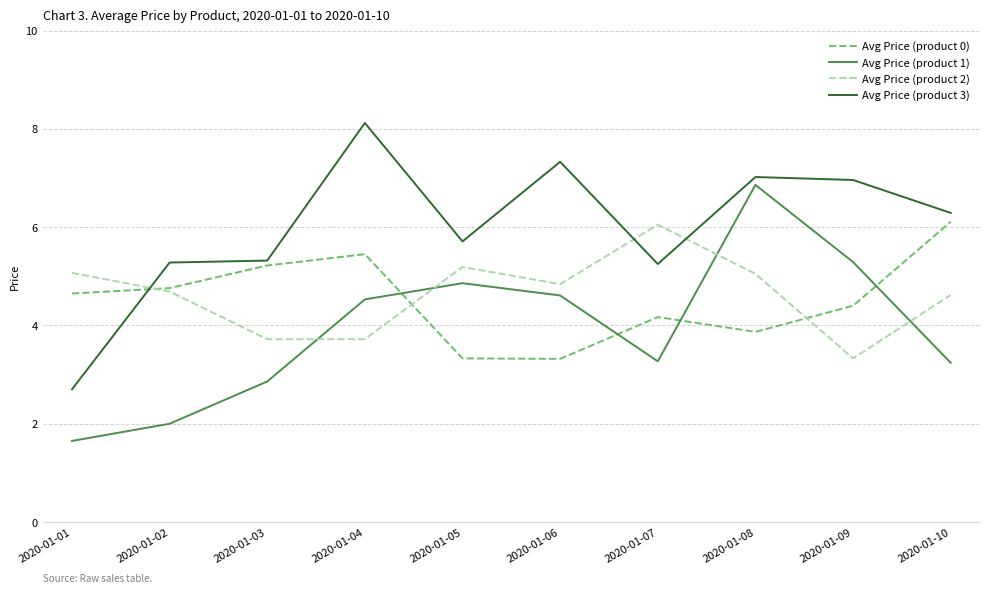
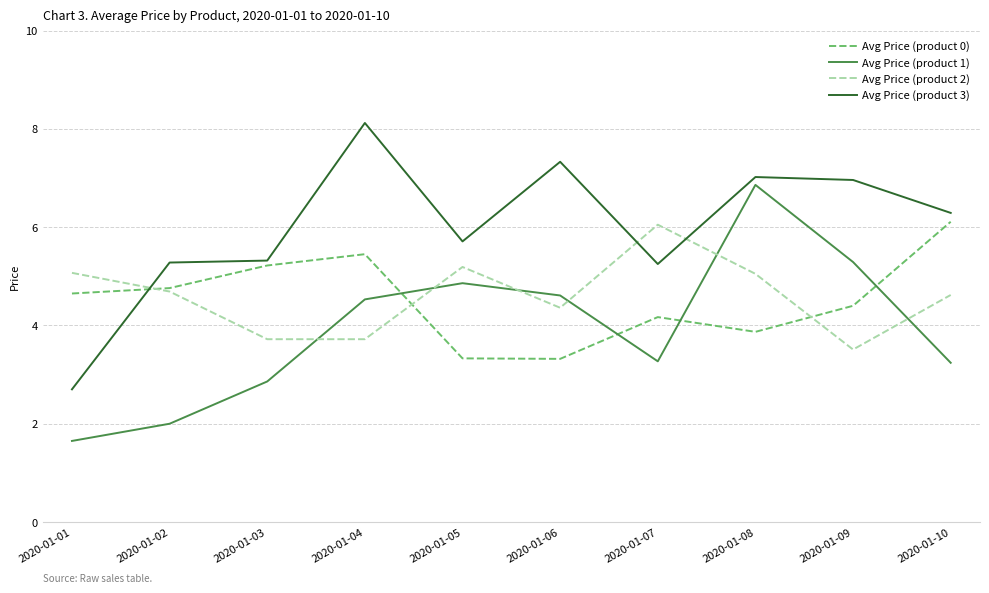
  {
    "Avg Price (product 0)": {
      "2020-01-01": 4.7,
      "2020-01-02": 4.8,
      "2020-01-03": 5.2,
      "2020-01-04": 5.5,
      "2020-01-05": 3.3,
      "2020-01-06": 3.3,
      "2020-01-07": 4.2,
      "2020-01-08": 3.9,
      "2020-01-09": 4.4,
      "2020-01-10": 6.1
    },
    "Avg Price (product 2)": {
      "2020-01-01": 5.1,
      "2020-01-02": 4.7,
      "2020-01-03": 3.7,
      "2020-01-04": 3.7,
      "2020-01-05": 5.2,
-     "2020-01-06": 4.8,
+     "2020-01-06": 4.4,
      "2020-01-07": 6.1,
      "2020-01-08": 5.1,
-     "2020-01-09": 3.3,
+     "2020-01-09": 3.5,
      "2020-01-10": 4.6
    }
  }
